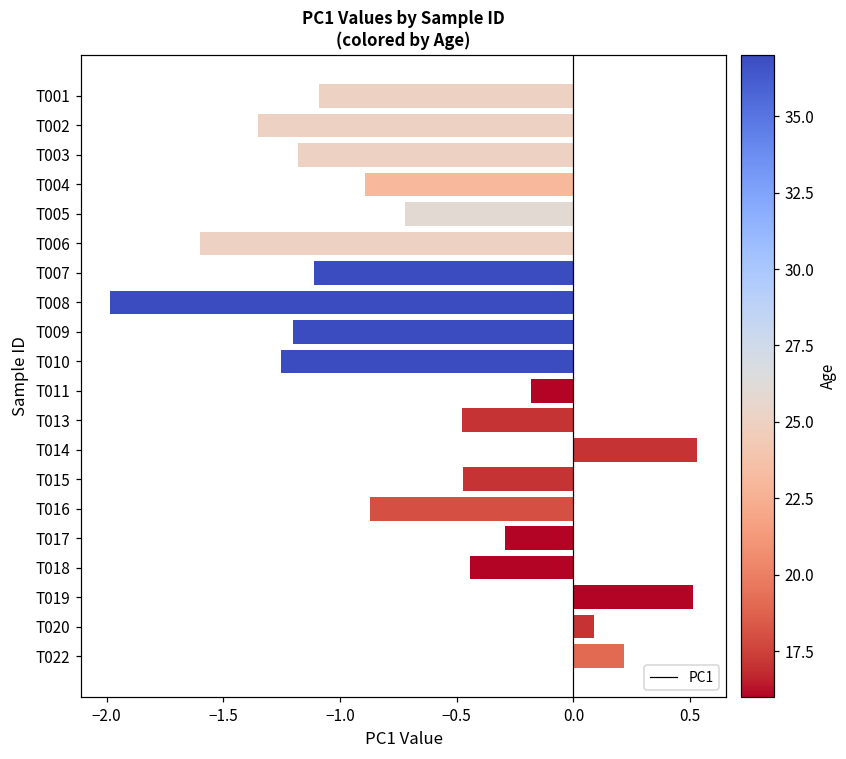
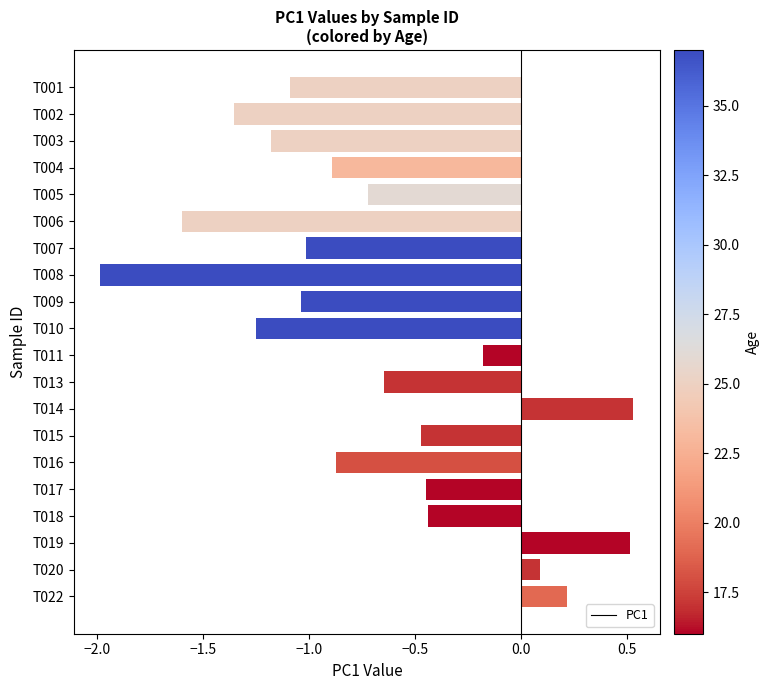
  {
    "T001": -1.09,
    "T002": -1.35,
    "T003": -1.18,
    "T004": -0.89,
    "T005": -0.72,
    "T006": -1.60,
-   "T007": -1.11,
+   "T007": -1.01,
    "T008": -1.98,
-   "T009": -1.20,
+   "T009": -1.04,
    "T010": -1.25,
    "T011": -0.18,
-   "T013": -0.48,
+   "T013": -0.65,
    "T014": 0.53,
    "T015": -0.47,
    "T016": -0.87,
-   "T017": -0.30,
+   "T017": -0.45,
    "T018": -0.44,
    "T019": 0.51,
    "T020": 0.09,
    "T022": 0.22
  }
